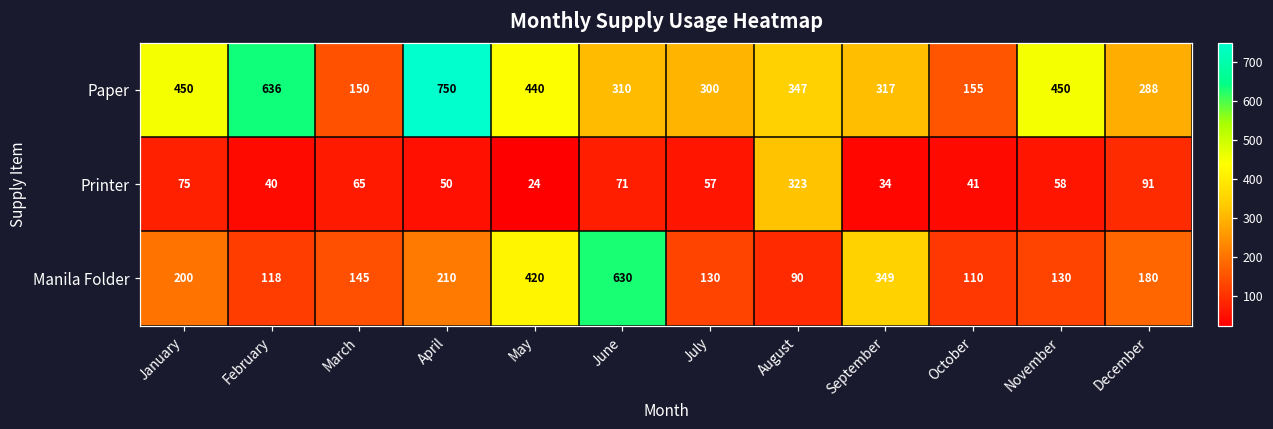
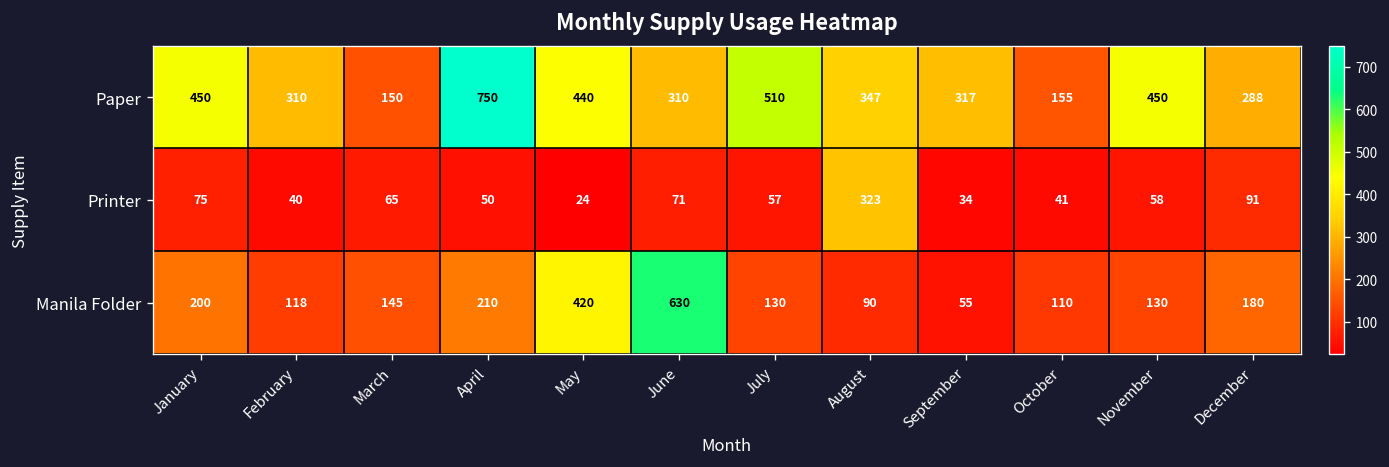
  {
    "Paper": {
      "January": 450,
-     "February": 636,
+     "February": 310,
      "March": 150,
      "April": 750,
      "May": 440,
      "June": 310,
-     "July": 300,
+     "July": 510,
      "August": 347,
      "September": 317,
      "October": 155,
      "November": 450,
      "December": 288
    },
    "Printer": {
      "January": 75,
      "February": 40,
      "March": 65,
      "April": 50,
      "May": 24,
      "June": 71,
      "July": 57,
      "August": 323,
      "September": 34,
      "October": 41,
      "November": 58,
      "December": 91
    },
    "Manila Folder": {
      "January": 200,
      "February": 118,
      "March": 145,
      "April": 210,
      "May": 420,
      "June": 630,
      "July": 130,
      "August": 90,
-     "September": 349,
+     "September": 55,
      "October": 110,
      "November": 130,
      "December": 180
    }
  }
